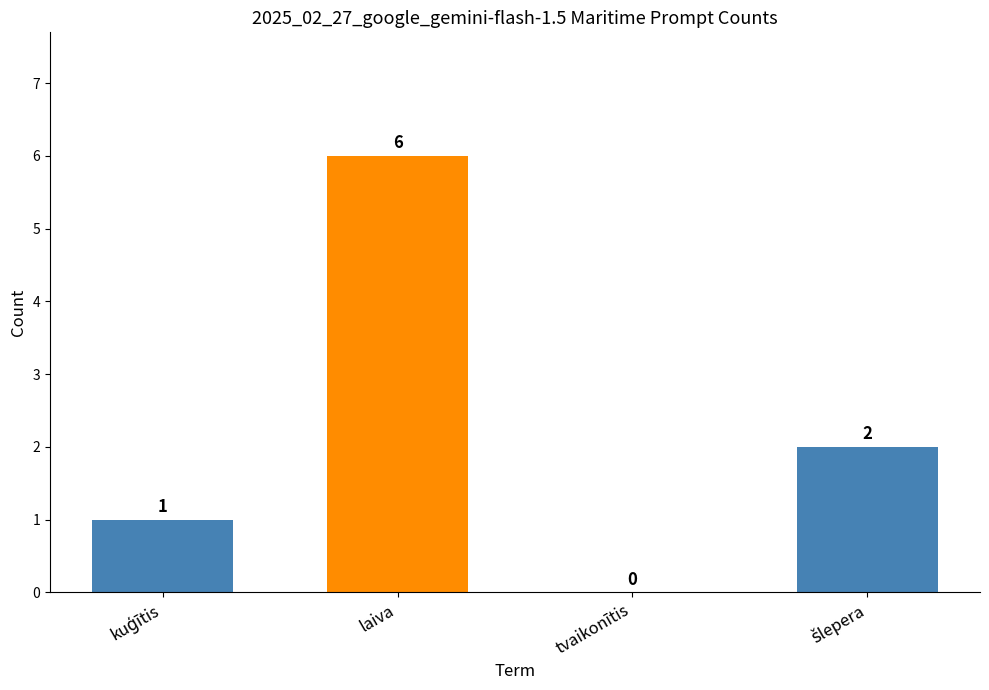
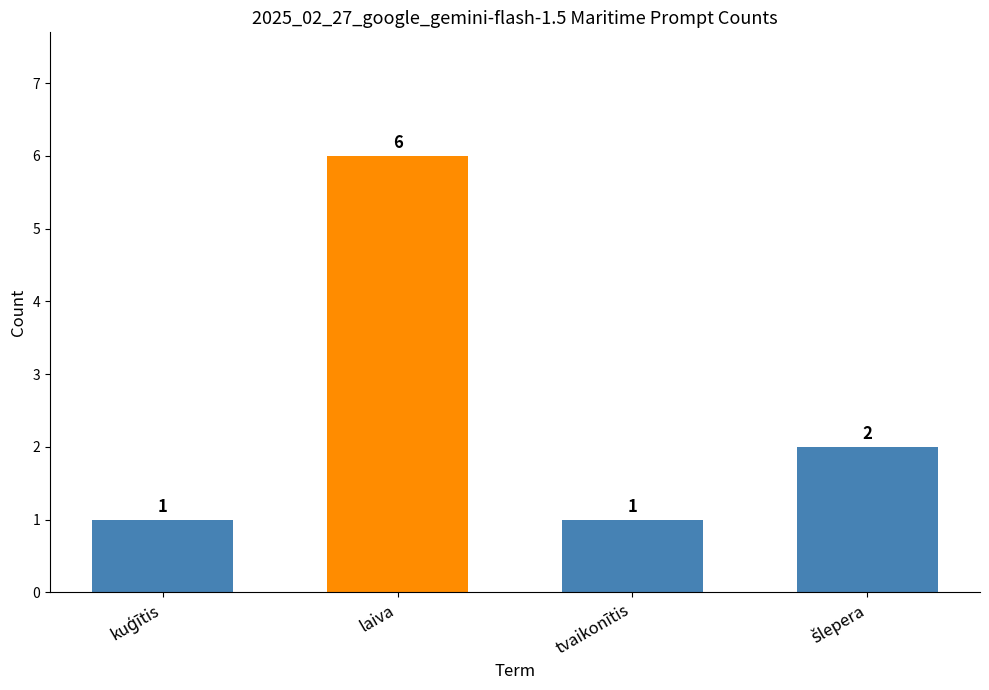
  {
    "kuģītis": 1,
    "laiva": 6,
-   "tvaikonītis": 0,
+   "tvaikonītis": 1,
    "šlepera": 2
  }
